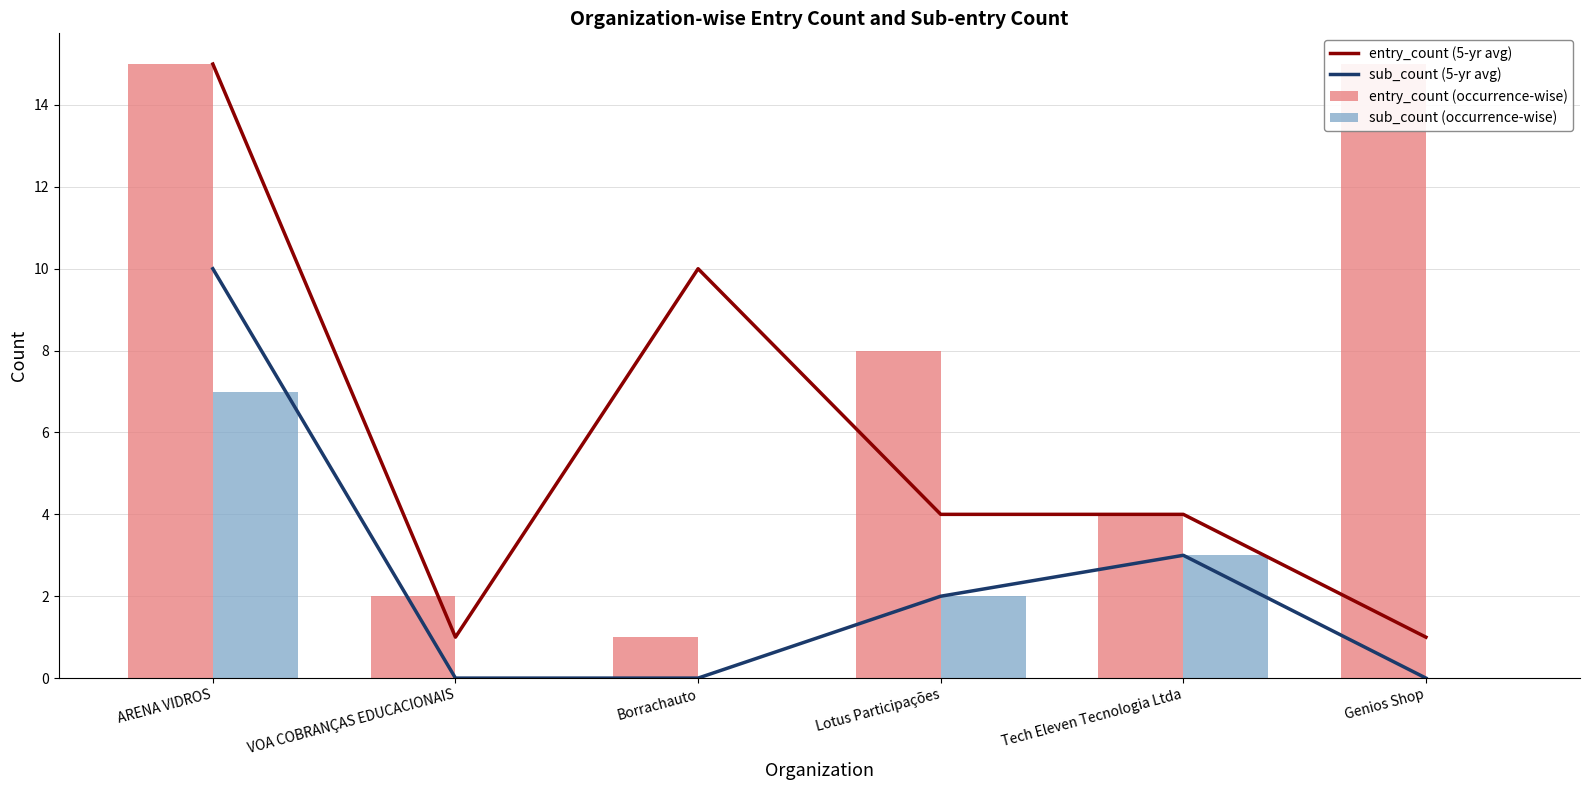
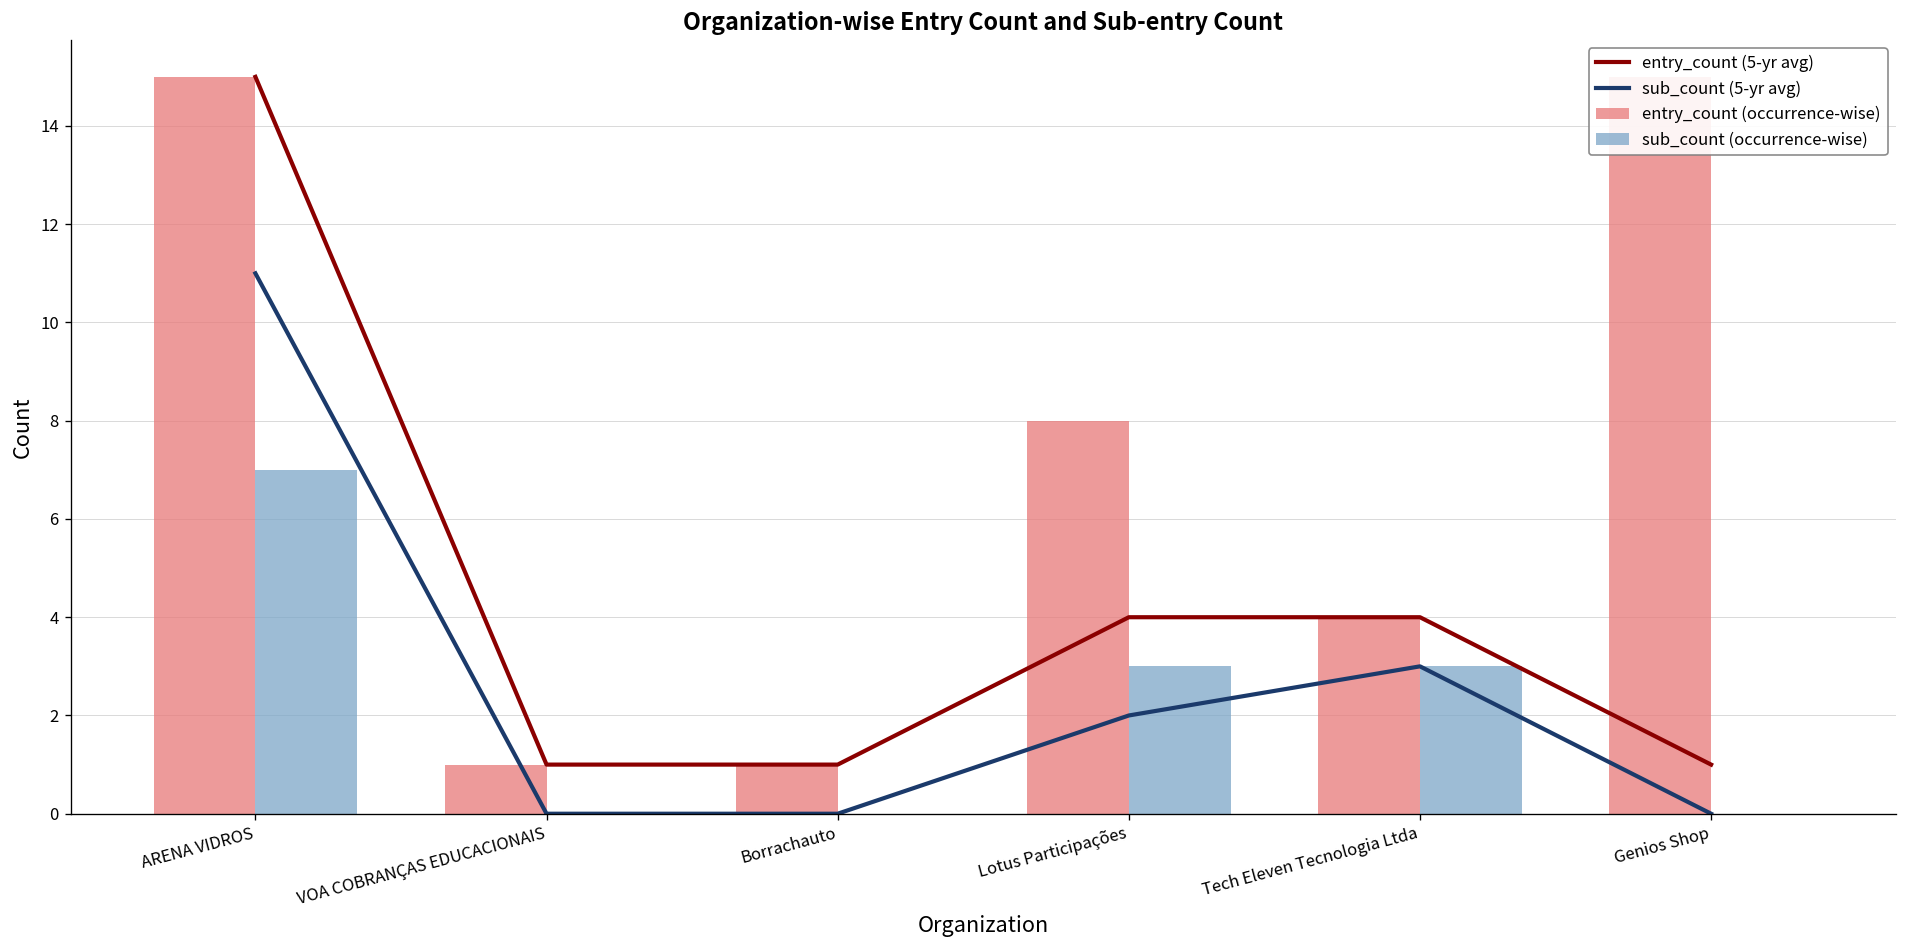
  {
    "entry_count (occurrence-wise)": {
      "ARENA VIDROS": 15,
-     "VOA COBRANÇAS EDUCACIONAIS": 2,
+     "VOA COBRANÇAS EDUCACIONAIS": 1,
      "Borrachauto": 1,
      "Lotus Participações": 8,
      "Tech Eleven Tecnologia Ltda": 4
    },
    "entry_count (5-yr avg)": {
      "ARENA VIDROS": 15,
      "VOA COBRANÇAS EDUCACIONAIS": 1,
-     "Borrachauto": 10,
+     "Borrachauto": 1,
      "Lotus Participações": 4,
      "Tech Eleven Tecnologia Ltda": 4,
      "Genios Shop": 1
    },
    "sub_count (5-yr avg)": {
-     "ARENA VIDROS": 10,
+     "ARENA VIDROS": 11,
      "VOA COBRANÇAS EDUCACIONAIS": 0,
      "Borrachauto": 0,
      "Lotus Participações": 2,
      "Tech Eleven Tecnologia Ltda": 3,
      "Genios Shop": 0
    },
    "sub_count (occurrence-wise)": {
      "ARENA VIDROS": 7,
      "VOA COBRANÇAS EDUCACIONAIS": 0,
      "Borrachauto": 0,
-     "Lotus Participações": 2,
+     "Lotus Participações": 3,
      "Tech Eleven Tecnologia Ltda": 3,
      "Genios Shop": 0
    }
  }
